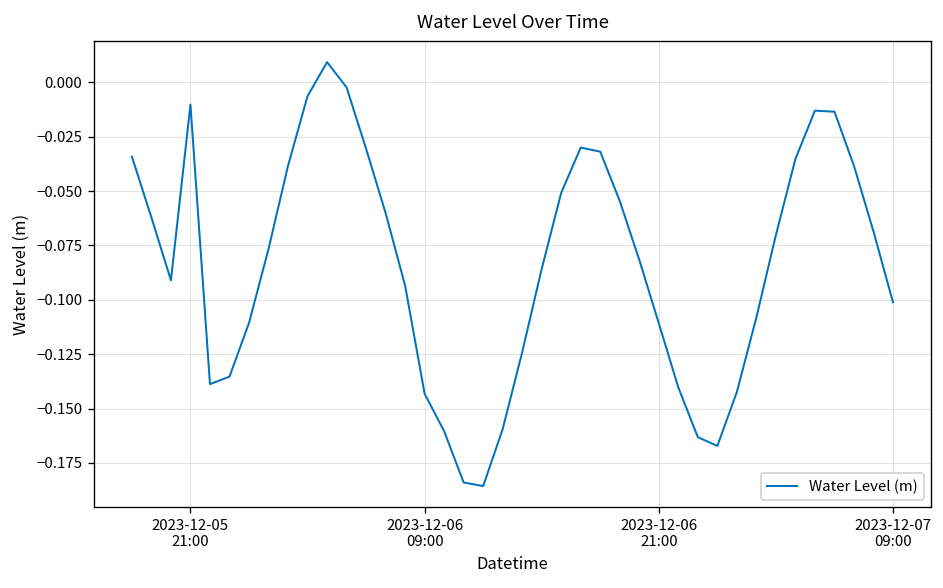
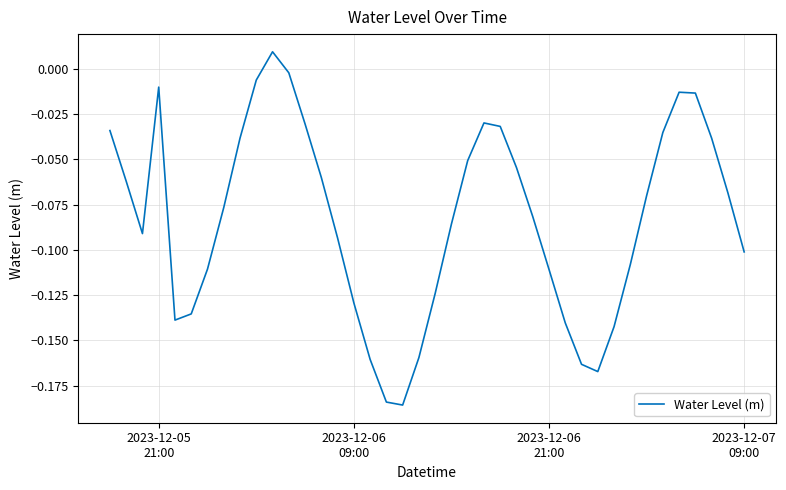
  {
    "2023-12-05 21:00": -0.010,
-   "2023-12-06 09:00": -0.143,
+   "2023-12-06 09:00": -0.129,
    "2023-12-06 21:00": -0.111,
    "2023-12-07 09:00": -0.101
  }
